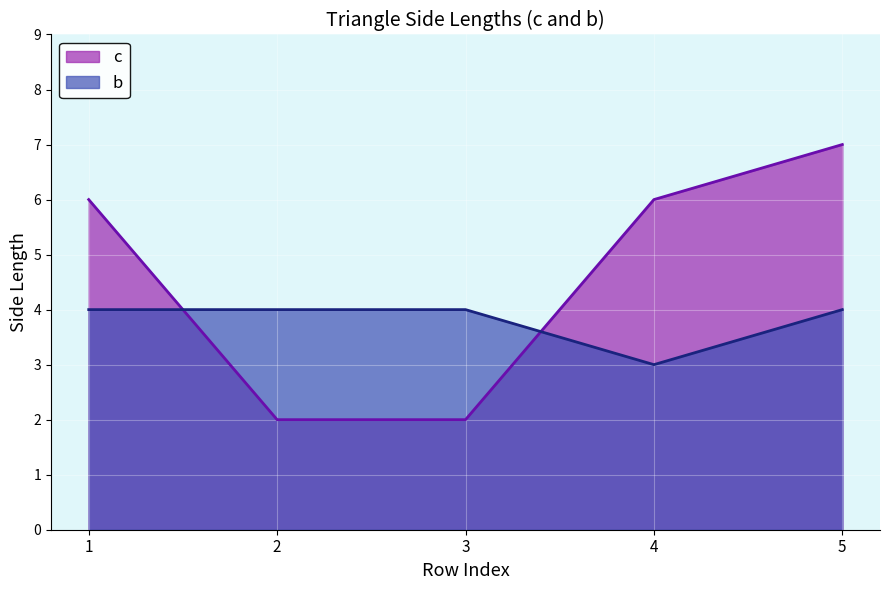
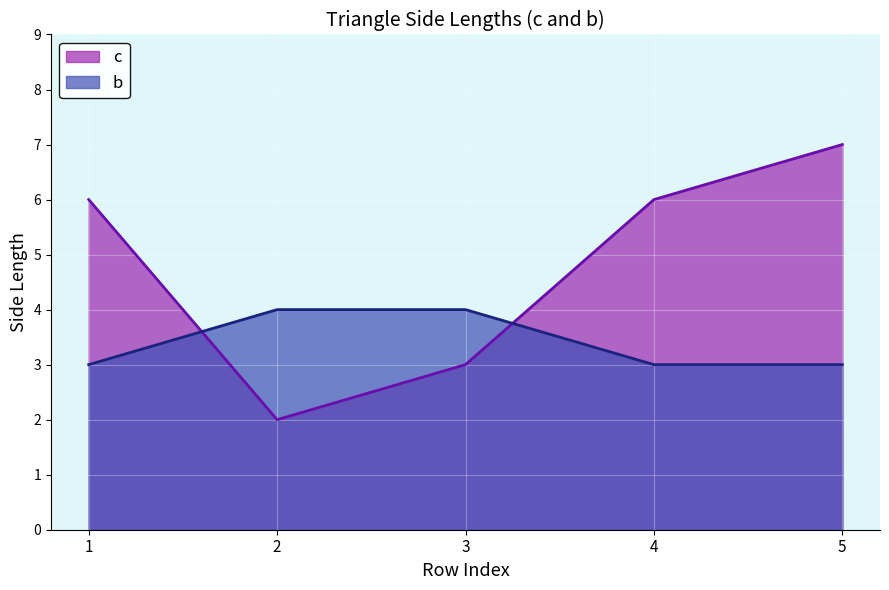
  {
    "c": {
      "1": 6,
      "2": 2,
-     "3": 2,
+     "3": 3,
      "4": 6,
      "5": 7
    },
    "b": {
-     "1": 4,
+     "1": 3,
      "2": 4,
      "3": 4,
      "4": 3,
-     "5": 4
+     "5": 3
    }
  }
